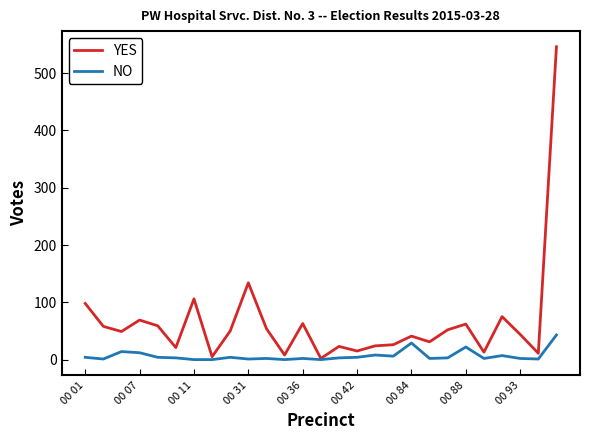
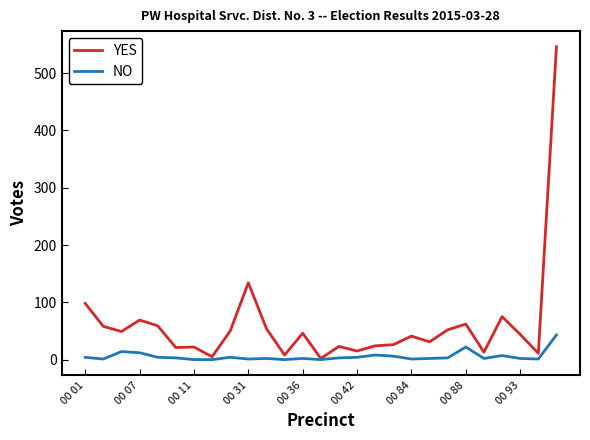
  {
    "YES": {
      "00 01": 100,
      "00 07": 70,
-     "00 11": 110,
+     "00 11": 20,
      "00 31": 130,
-     "00 36": 60,
+     "00 36": 50,
      "00 42": 20,
      "00 84": 40,
      "00 88": 60,
      "00 93": 40
    },
    "NO": {
      "00 01": 0,
      "00 07": 10,
      "00 11": 0,
      "00 31": 0,
      "00 36": 0,
      "00 42": 0,
-     "00 84": 30,
+     "00 84": 0,
      "00 88": 20,
      "00 93": 0
    }
  }
